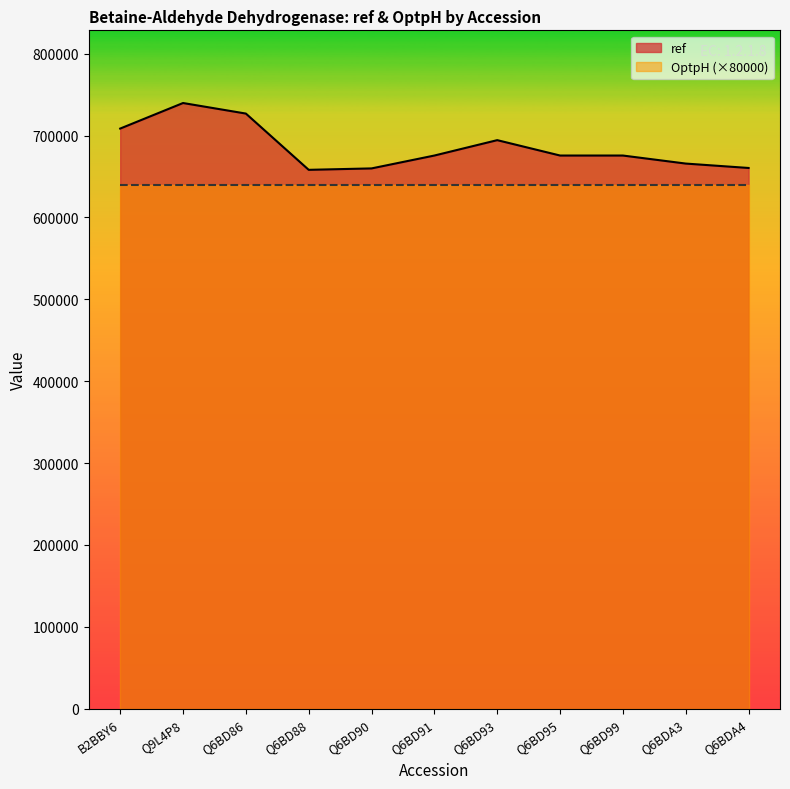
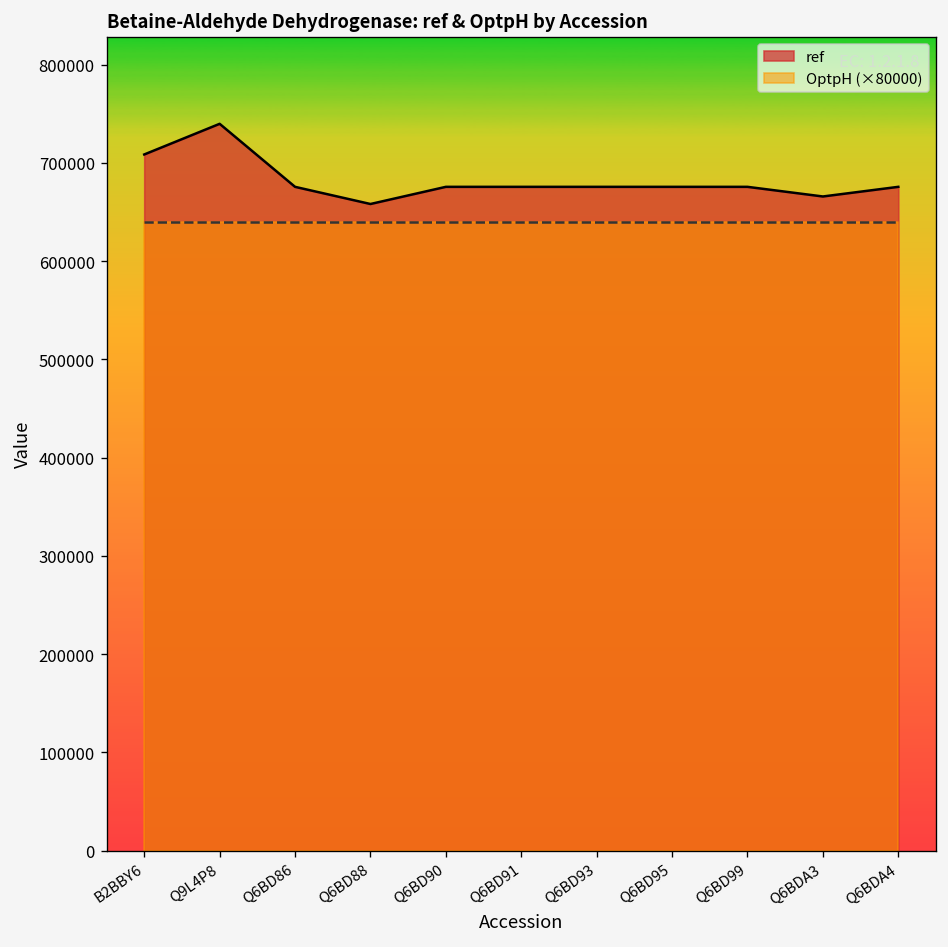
  {
    "ref": {
      "B2BBY6": 710000,
      "Q9L4P8": 740000,
-     "Q6BD86": 730000,
+     "Q6BD86": 680000,
      "Q6BD88": 660000,
-     "Q6BD90": 660000,
+     "Q6BD90": 680000,
      "Q6BD91": 680000,
-     "Q6BD93": 690000,
+     "Q6BD93": 680000,
      "Q6BD95": 680000,
      "Q6BD99": 680000,
      "Q6BDA3": 670000,
-     "Q6BDA4": 660000
+     "Q6BDA4": 680000
    },
    "OptpH (×80000)": {
      "B2BBY6": 640000,
      "Q9L4P8": 640000,
      "Q6BD86": 640000,
      "Q6BD88": 640000,
      "Q6BD90": 640000,
      "Q6BD91": 640000,
      "Q6BD93": 640000,
      "Q6BD95": 640000,
      "Q6BD99": 640000,
      "Q6BDA3": 640000,
      "Q6BDA4": 640000
    }
  }
